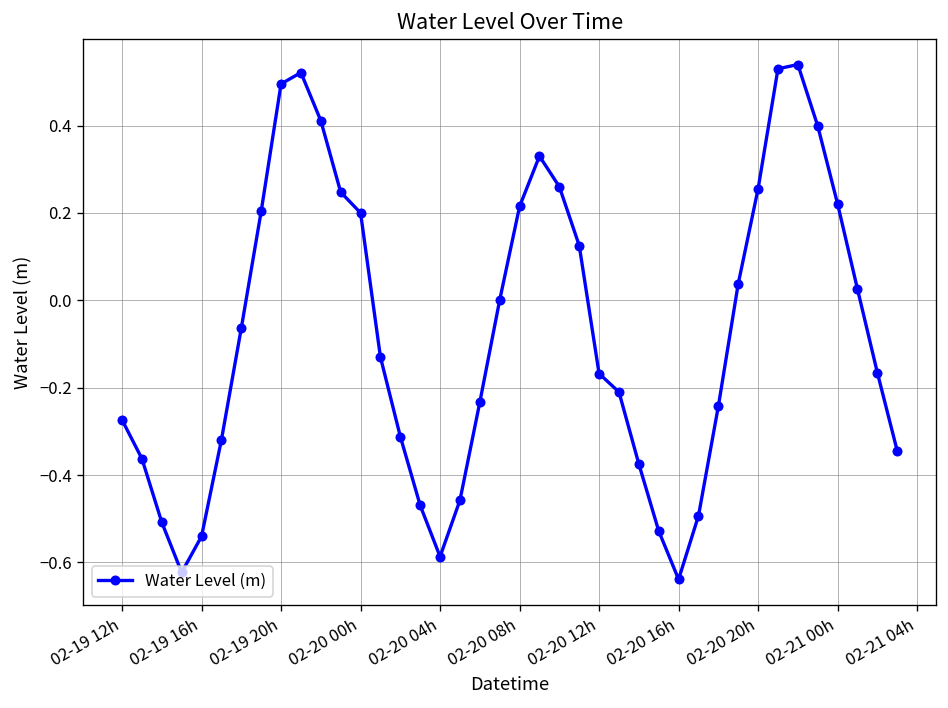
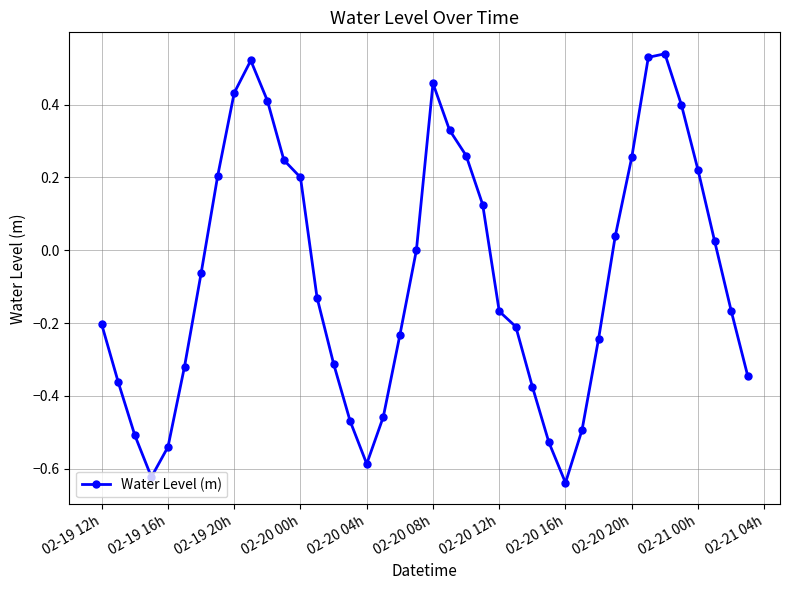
  {
-   "02-19 12h": -0.27,
+   "02-19 12h": -0.20,
    "02-19 16h": -0.54,
-   "02-19 20h": 0.50,
+   "02-19 20h": 0.43,
    "02-20 00h": 0.20,
    "02-20 04h": -0.59,
-   "02-20 08h": 0.21,
+   "02-20 08h": 0.46,
    "02-20 12h": -0.17,
    "02-20 16h": -0.64,
    "02-20 20h": 0.26,
    "02-21 00h": 0.22
  }
